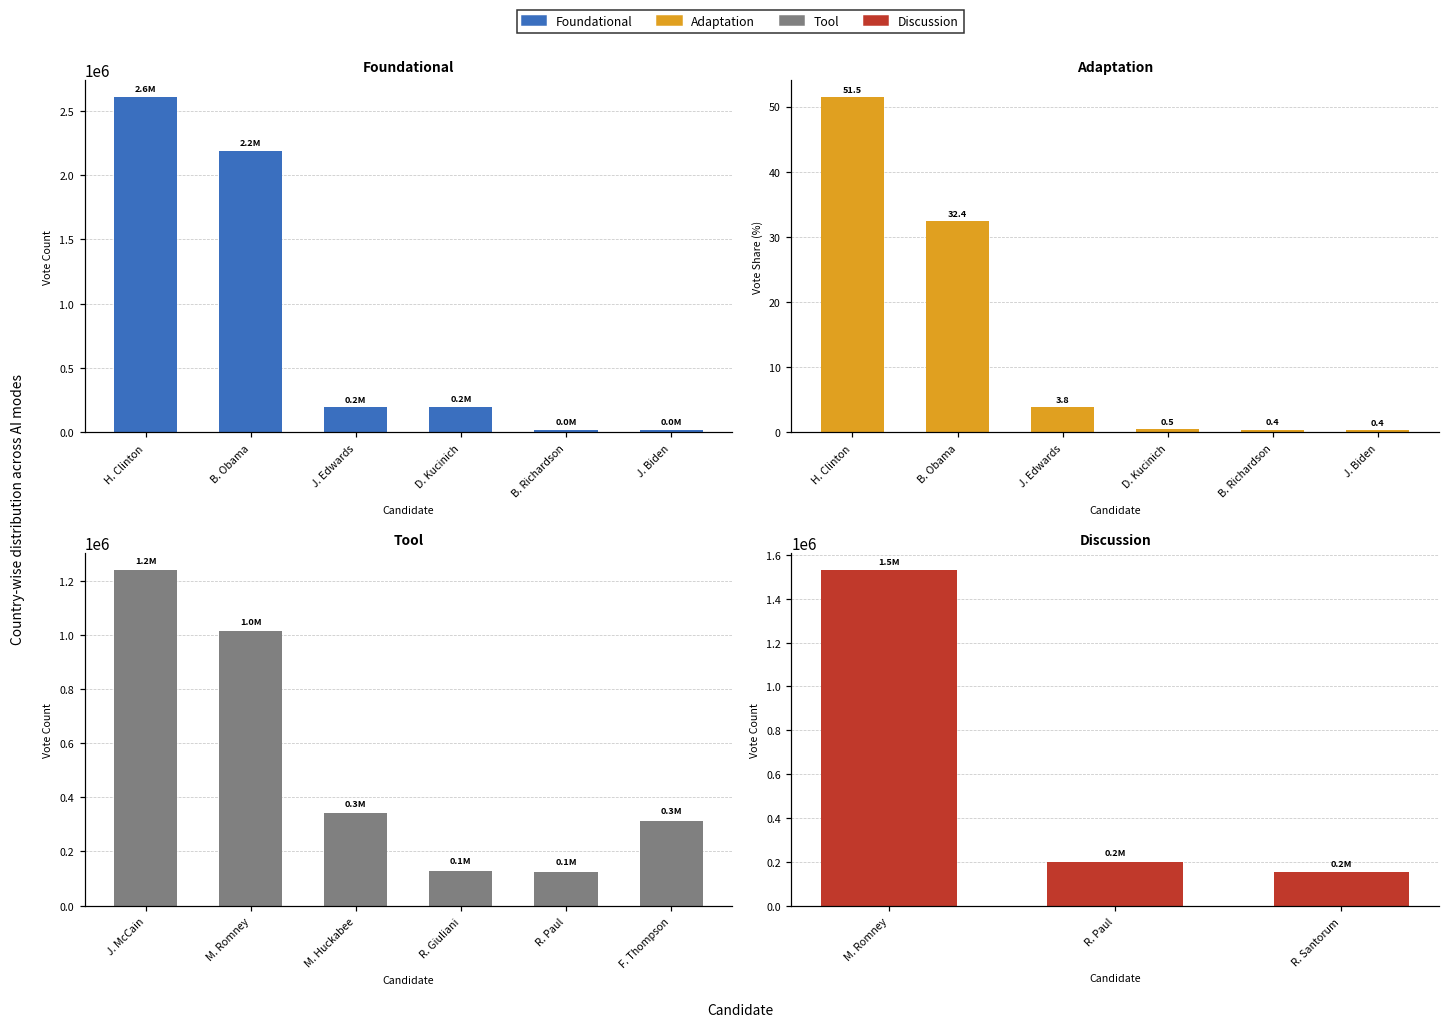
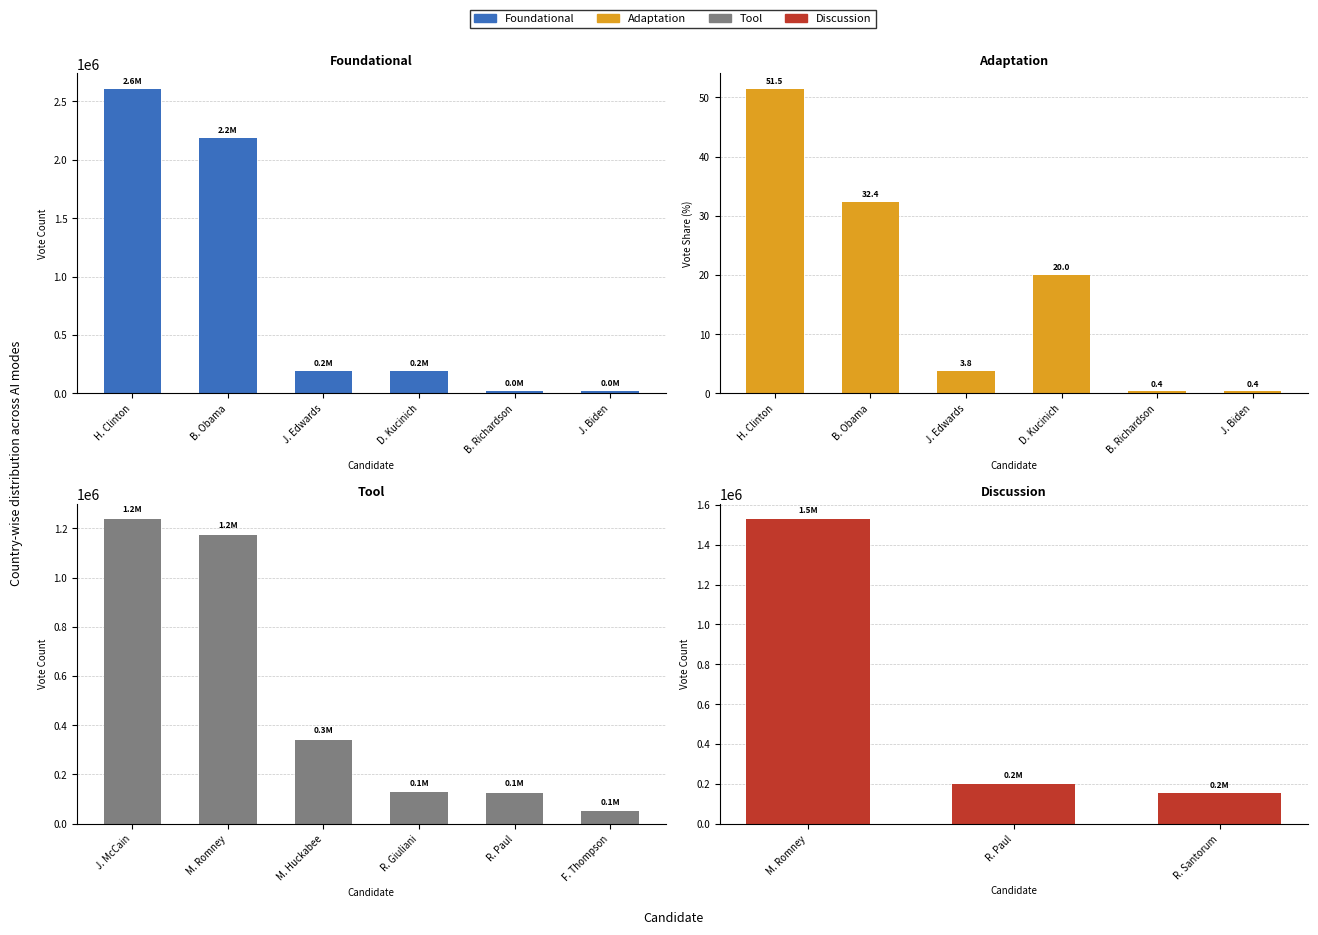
  {
    "Foundational": {
      "H. Clinton": "2.6M",
      "B. Obama": "2.2M",
      "J. Edwards": "0.2M",
      "D. Kucinich": "0.2M"
    },
    "Adaptation": {
      "H. Clinton": "51.5",
      "B. Obama": "32.4",
      "J. Edwards": "3.8",
-     "D. Kucinich": "0.5",
+     "D. Kucinich": "20.0",
      "B. Richardson": "0.4",
      "J. Biden": "0.4"
    },
    "Tool": {
      "J. McCain": "1.2M",
-     "M. Romney": "1.0M",
+     "M. Romney": "1.2M",
      "M. Huckabee": "0.3M",
      "R. Giuliani": "0.1M",
      "R. Paul": "0.1M",
-     "F. Thompson": "0.3M"
+     "F. Thompson": "0.1M"
    },
    "Discussion": {
      "M. Romney": "1.5M",
      "R. Paul": "0.2M",
      "R. Santorum": "0.2M"
    }
  }
